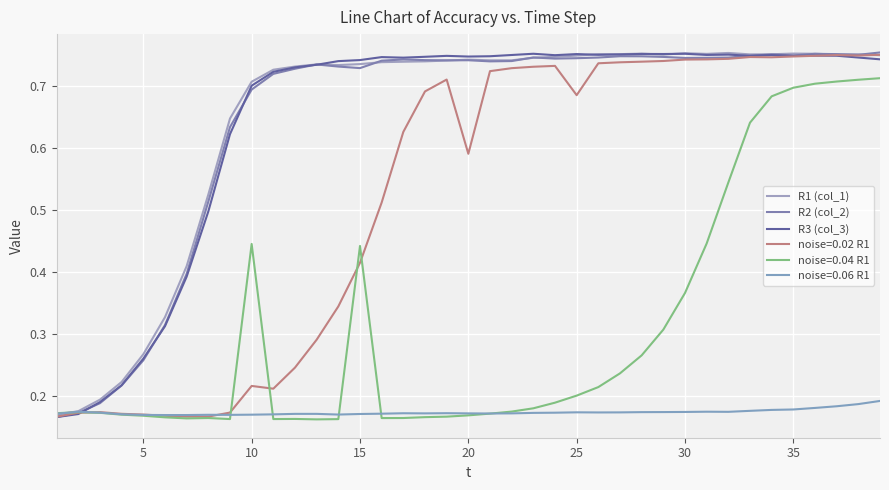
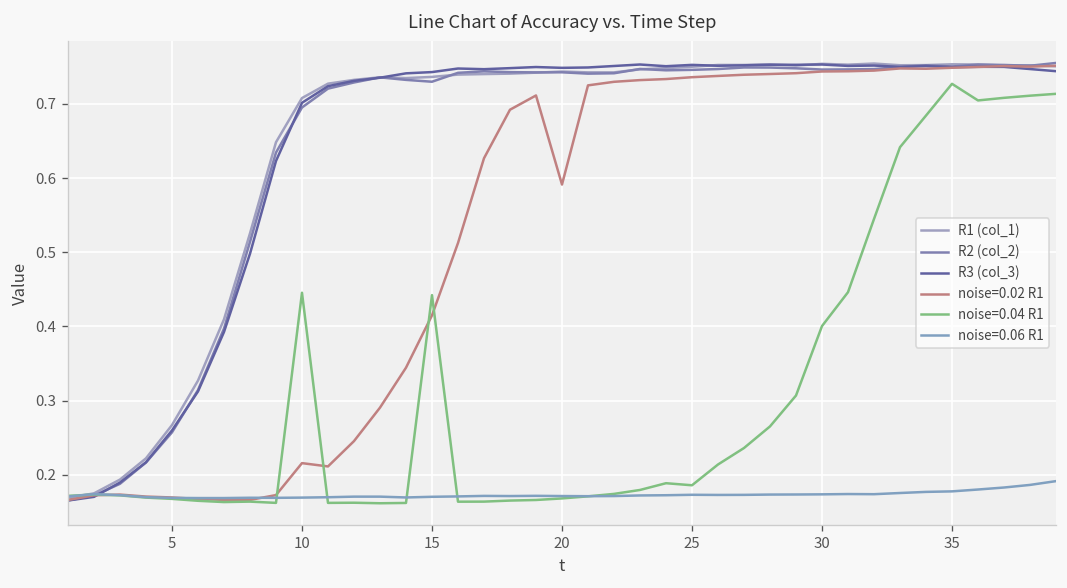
  {
    "noise=0.02 R1": {
      "10": 0.22,
      "15": 0.41,
      "20": 0.59,
-     "25": 0.69
+     "25": 0.74
    },
    "noise=0.04 R1": {
      "10": 0.45,
      "15": 0.44,
-     "25": 0.20,
-     "30": 0.37,
-     "35": 0.70
+     "25": 0.19,
+     "30": 0.40,
+     "35": 0.73
    }
  }
